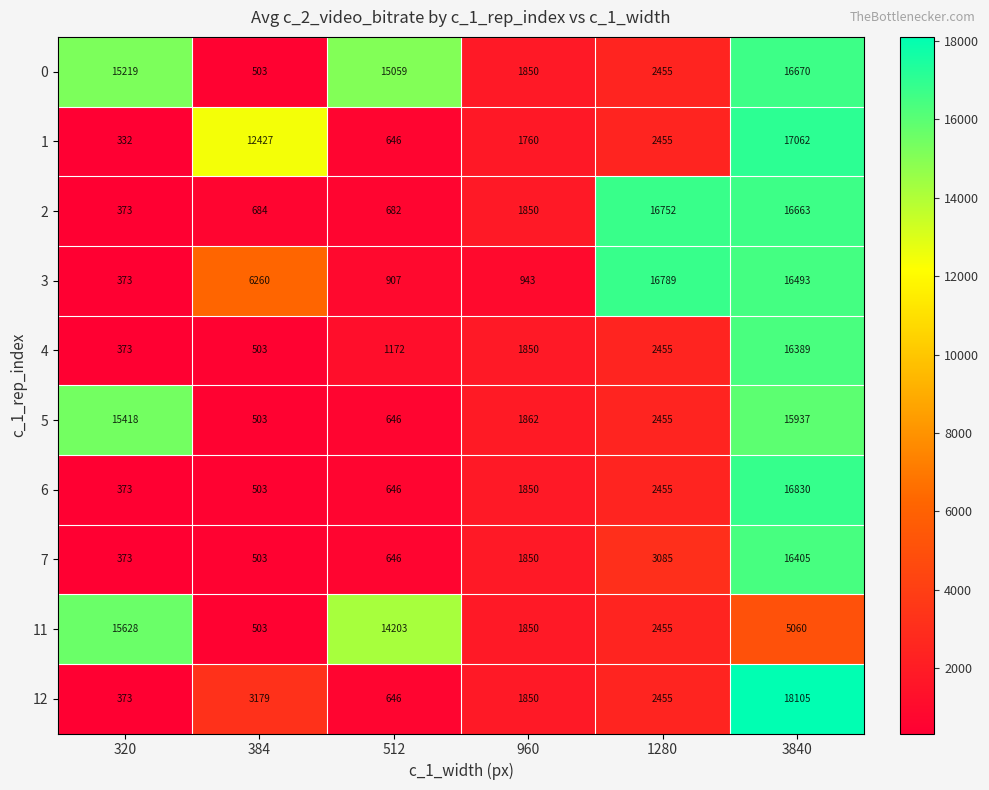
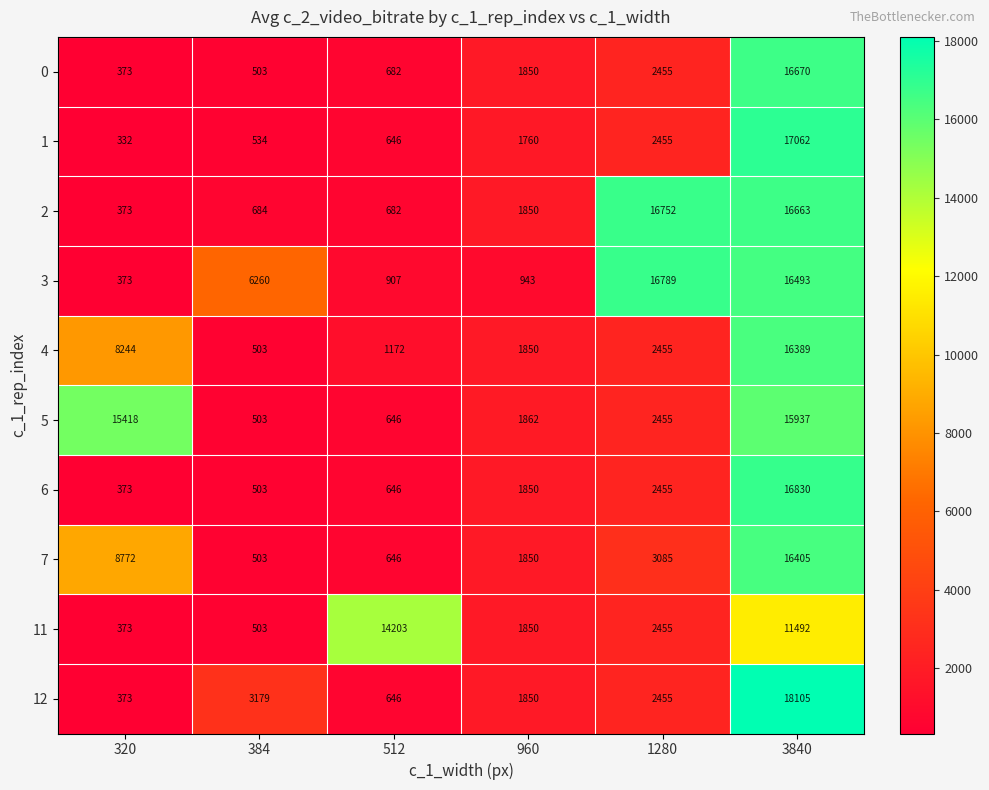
  {
    "0": {
-     "320": 15219,
+     "320": 373,
      "384": 503,
-     "512": 15059,
+     "512": 682,
      "960": 1850,
      "1280": 2455,
      "3840": 16670
    },
    "1": {
      "320": 332,
-     "384": 12427,
+     "384": 534,
      "512": 646,
      "960": 1760,
      "1280": 2455,
      "3840": 17062
    },
    "2": {
      "320": 373,
      "384": 684,
      "512": 682,
      "960": 1850,
      "1280": 16752,
      "3840": 16663
    },
    "3": {
      "320": 373,
      "384": 6260,
      "512": 907,
      "960": 943,
      "1280": 16789,
      "3840": 16493
    },
    "4": {
-     "320": 373,
+     "320": 8244,
      "384": 503,
      "512": 1172,
      "960": 1850,
      "1280": 2455,
      "3840": 16389
    },
    "5": {
      "320": 15418,
      "384": 503,
      "512": 646,
      "960": 1862,
      "1280": 2455,
      "3840": 15937
    },
    "6": {
      "320": 373,
      "384": 503,
      "512": 646,
      "960": 1850,
      "1280": 2455,
      "3840": 16830
    },
    "7": {
-     "320": 373,
+     "320": 8772,
      "384": 503,
      "512": 646,
      "960": 1850,
      "1280": 3085,
      "3840": 16405
    },
    "11": {
-     "320": 15628,
+     "320": 373,
      "384": 503,
      "512": 14203,
      "960": 1850,
      "1280": 2455,
-     "3840": 5060
+     "3840": 11492
    },
    "12": {
      "320": 373,
      "384": 3179,
      "512": 646,
      "960": 1850,
      "1280": 2455,
      "3840": 18105
    }
  }
